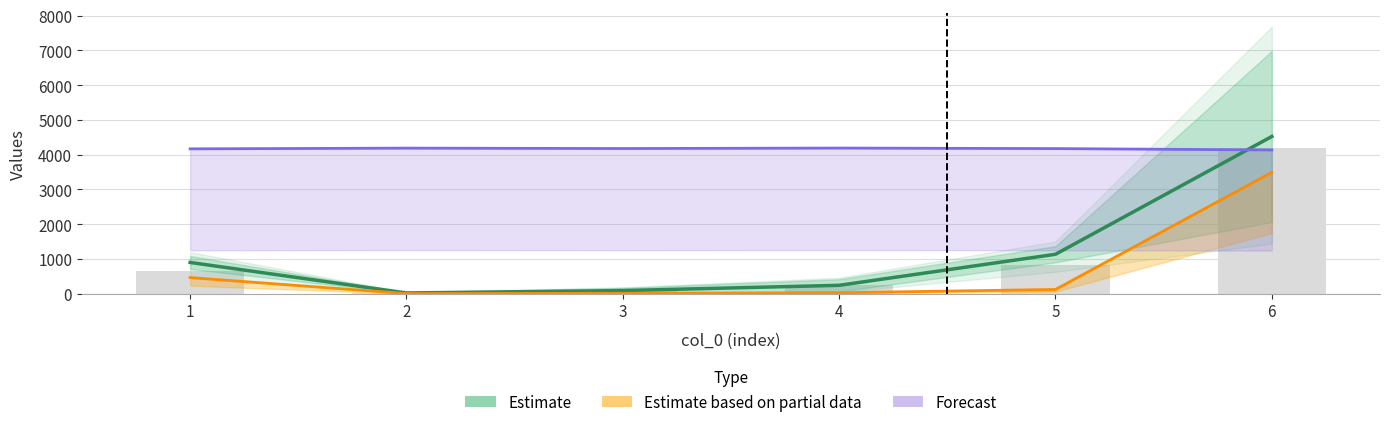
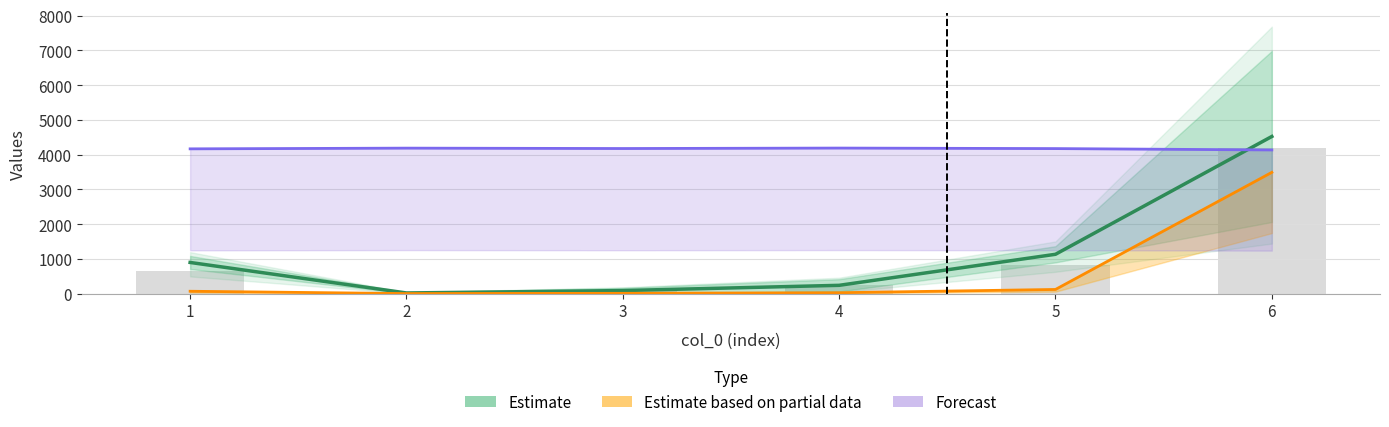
  {
    "Estimate based on partial data": {
-     "1": 500,
+     "1": 100,
      "3": 0,
      "4": 0,
      "5": 100,
      "6": 3500
    },
    "Forecast": {
      "1": 4200,
      "2": 4200,
      "3": 4200,
      "4": 4200,
      "5": 4200,
      "6": 4100
    }
  }
